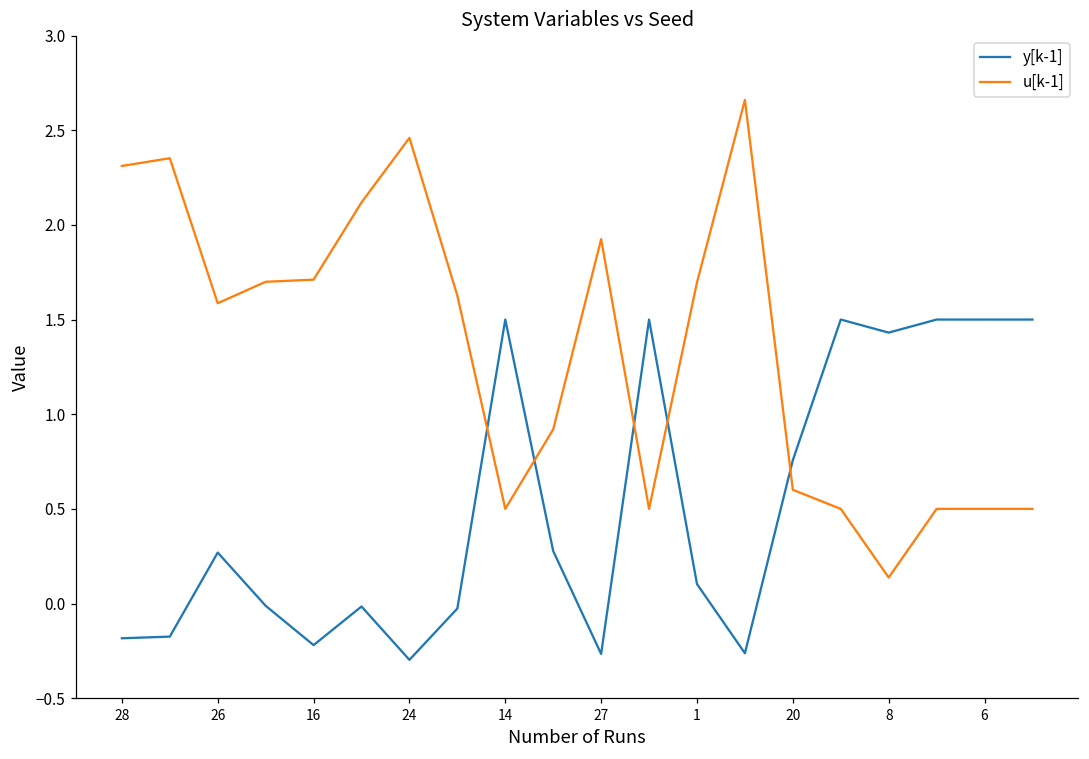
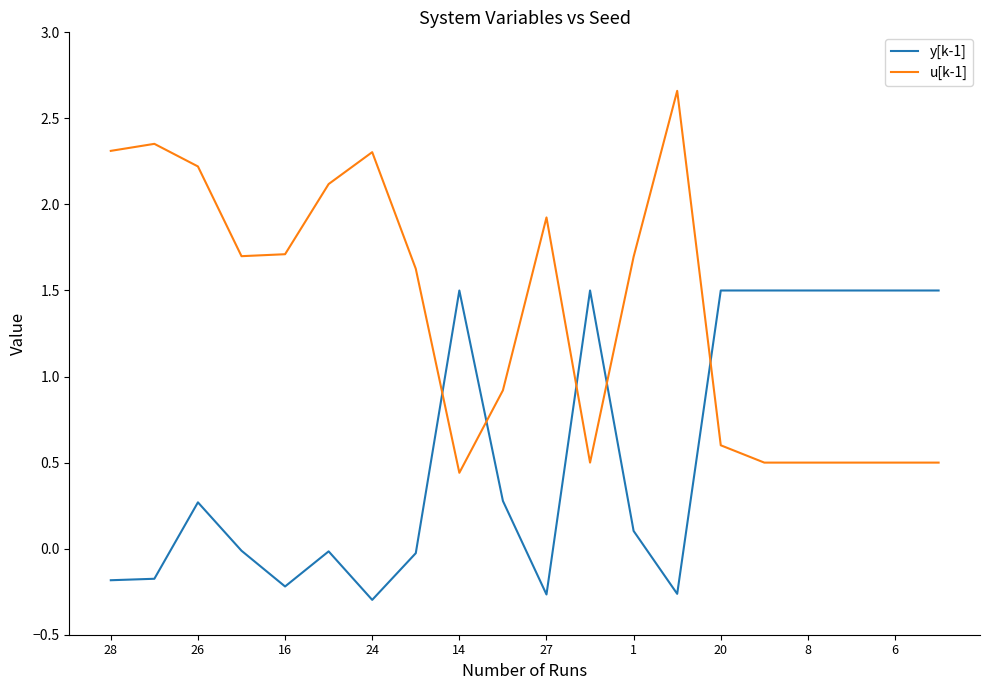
  {
    "y[k-1]": {
      "28": -0.18,
      "26": 0.27,
      "16": -0.22,
      "24": -0.30,
      "14": 1.50,
      "27": -0.27,
-     "20": 0.76,
-     "8": 1.43,
+     "20": 1.50,
+     "8": 1.50,
      "6": 1.50
    },
    "u[k-1]": {
      "28": 2.31,
-     "26": 1.59,
+     "26": 2.22,
      "16": 1.71,
-     "24": 2.46,
-     "14": 0.50,
+     "24": 2.30,
+     "14": 0.44,
      "27": 1.92,
      "20": 0.60,
-     "8": 0.14,
+     "8": 0.50,
      "6": 0.50
    }
  }
